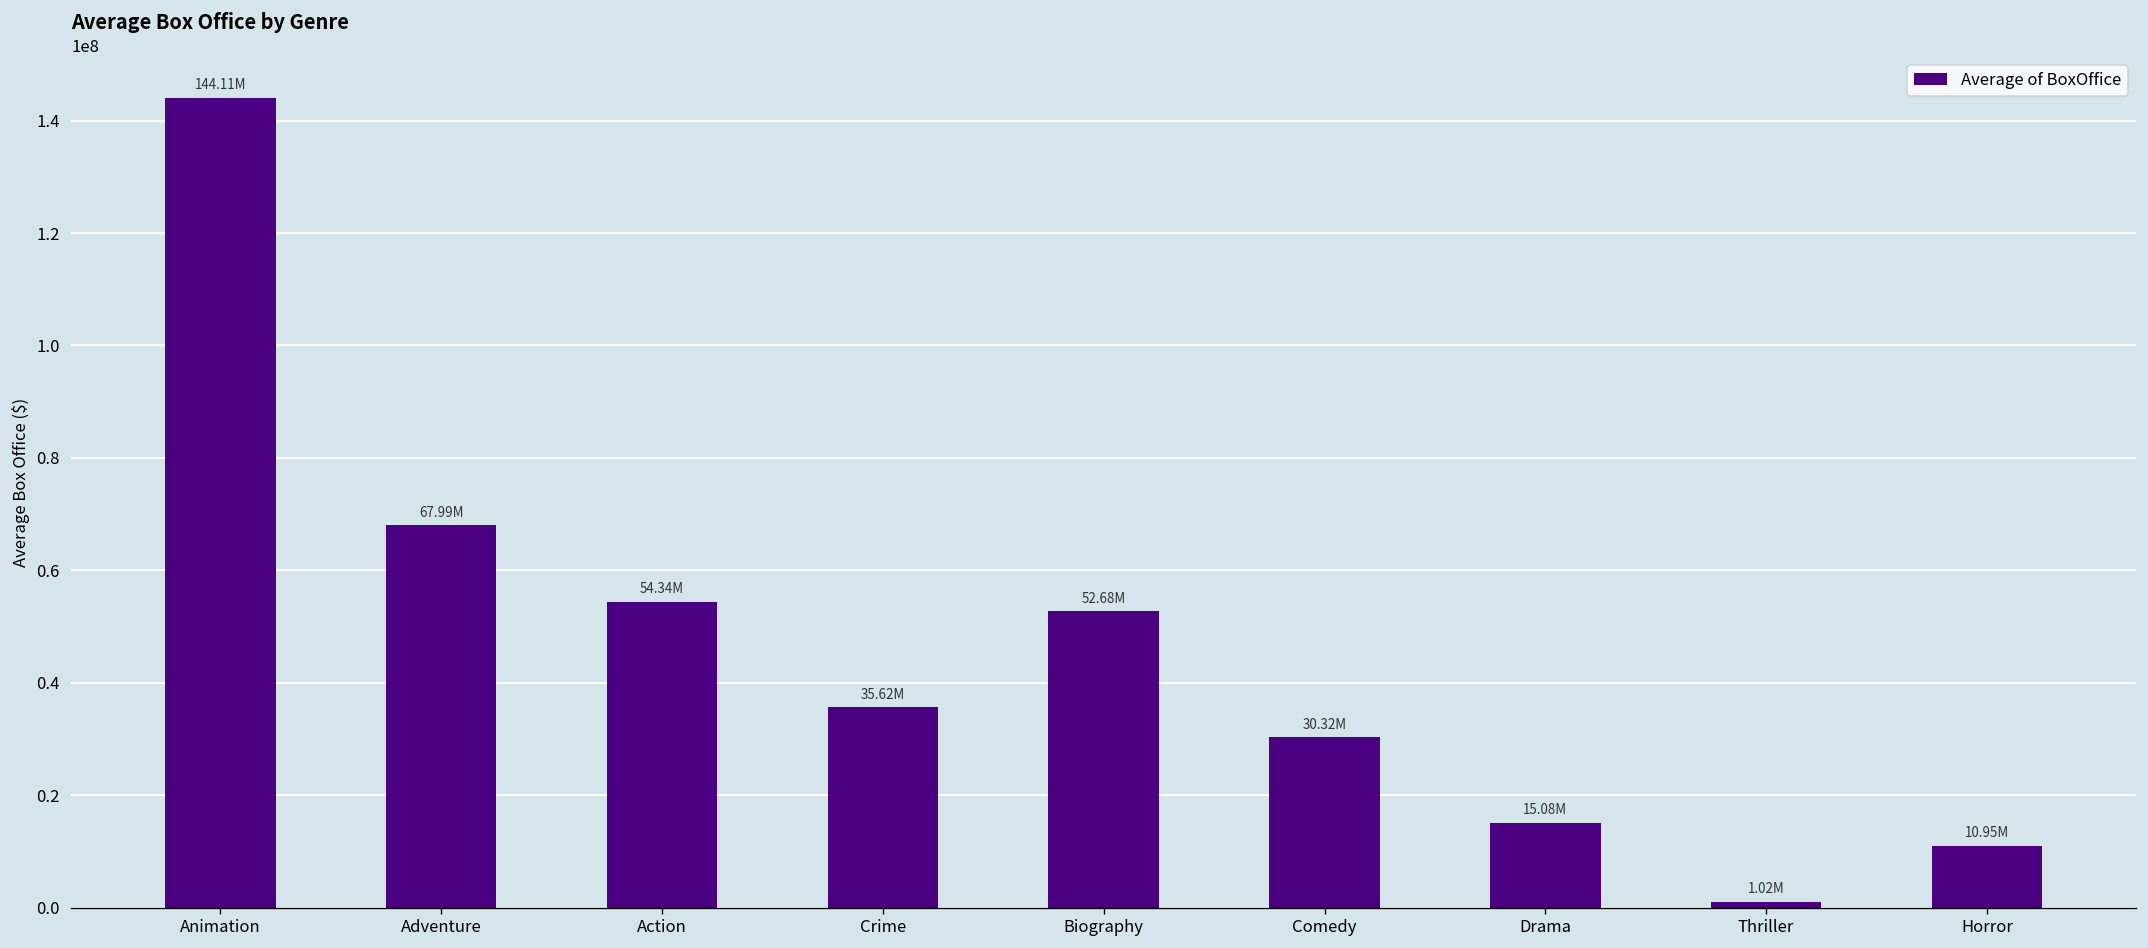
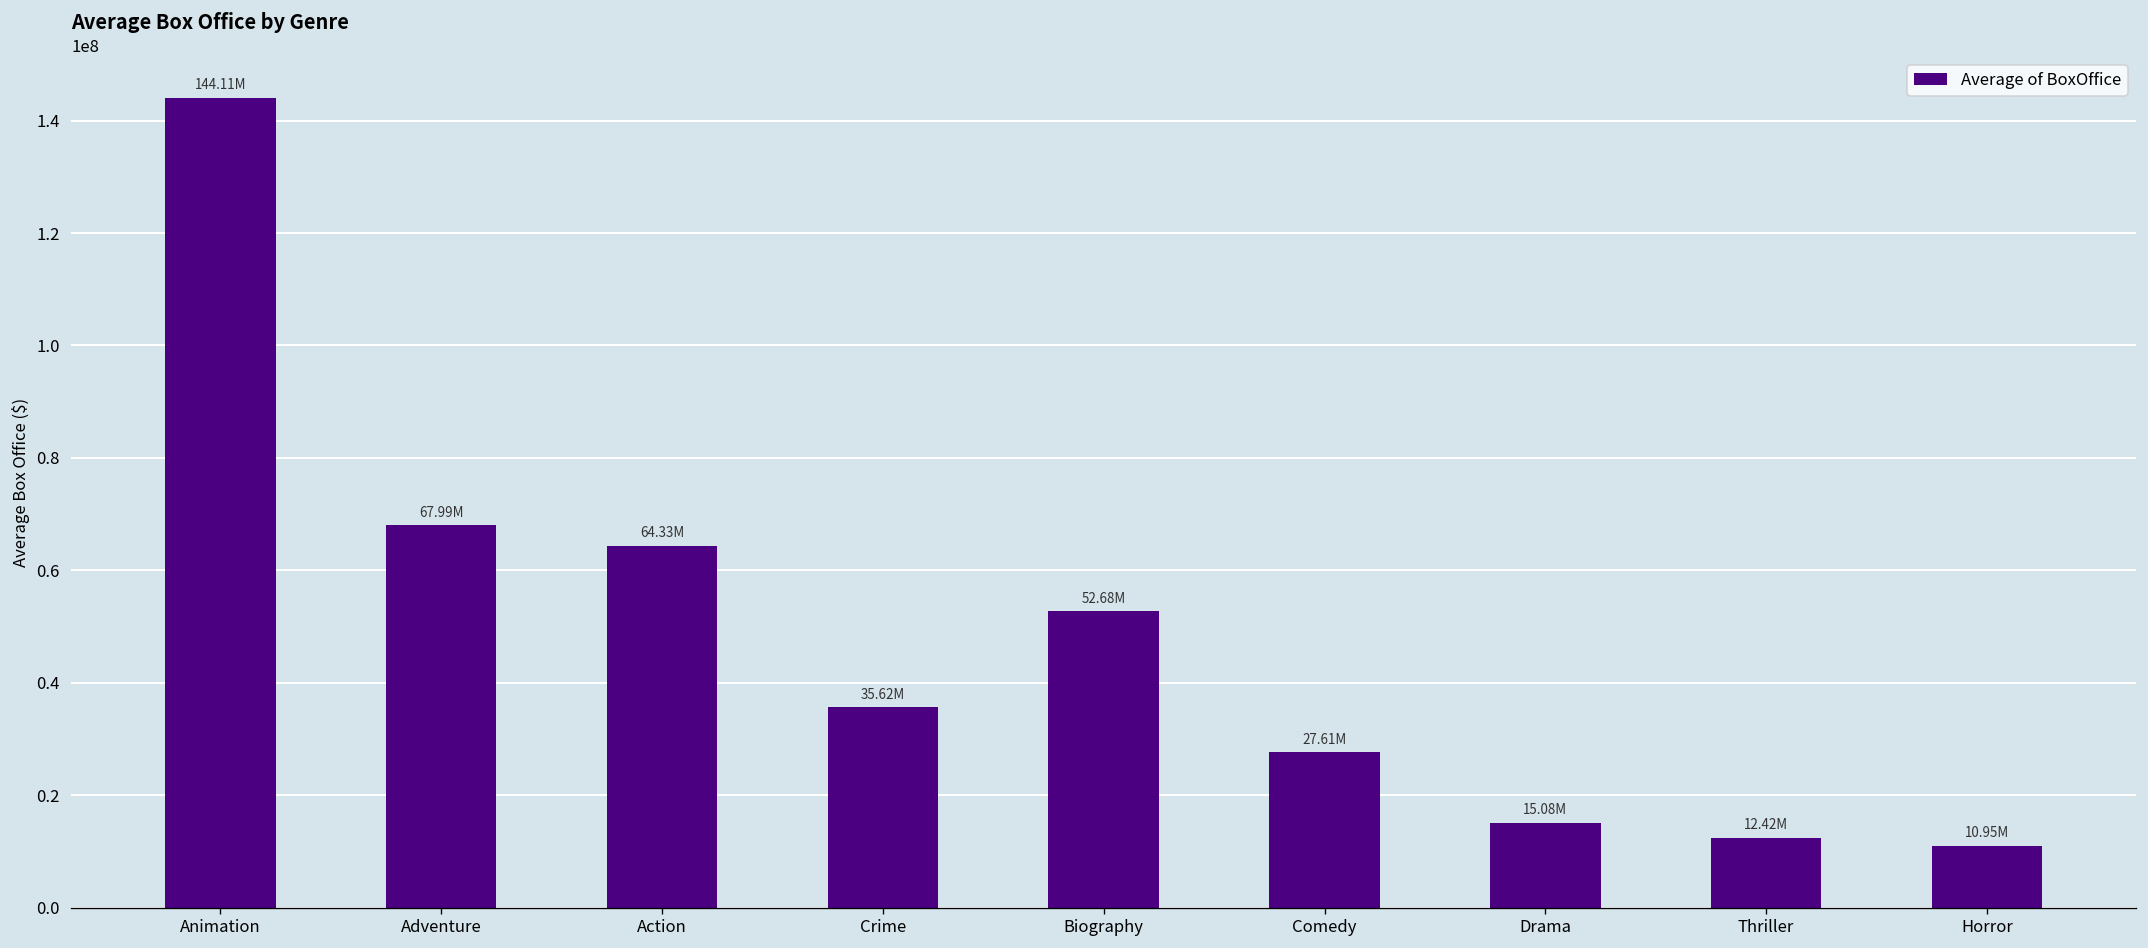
  {
    "Animation": "144.11M",
    "Adventure": "67.99M",
-   "Action": "54.34M",
+   "Action": "64.33M",
    "Crime": "35.62M",
    "Biography": "52.68M",
-   "Comedy": "30.32M",
+   "Comedy": "27.61M",
    "Drama": "15.08M",
-   "Thriller": "1.02M",
+   "Thriller": "12.42M",
    "Horror": "10.95M"
  }
